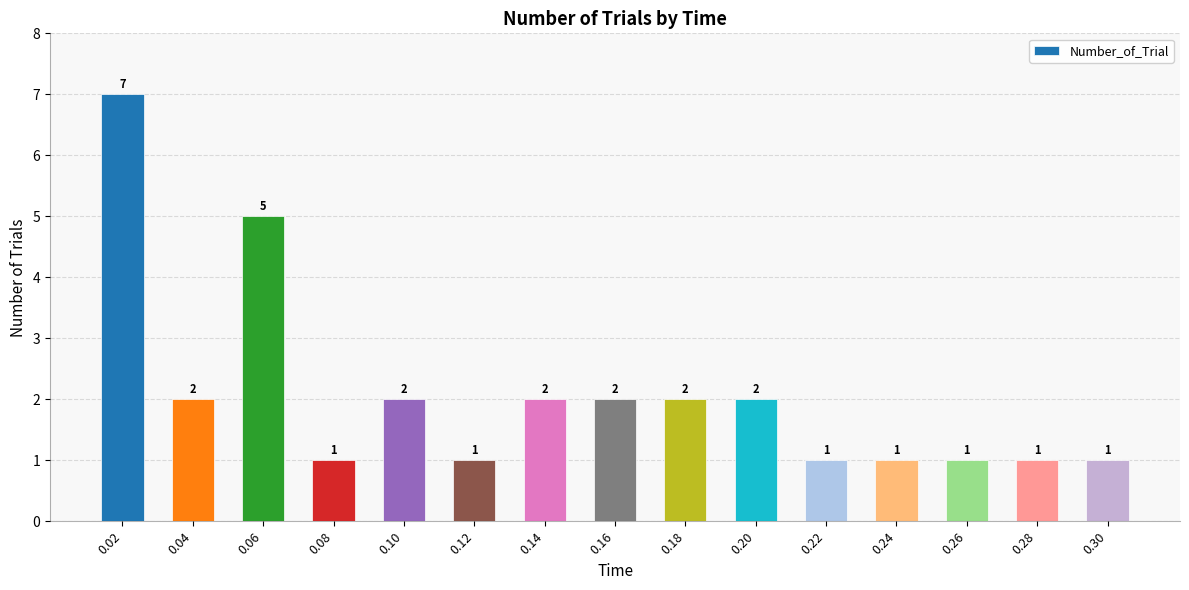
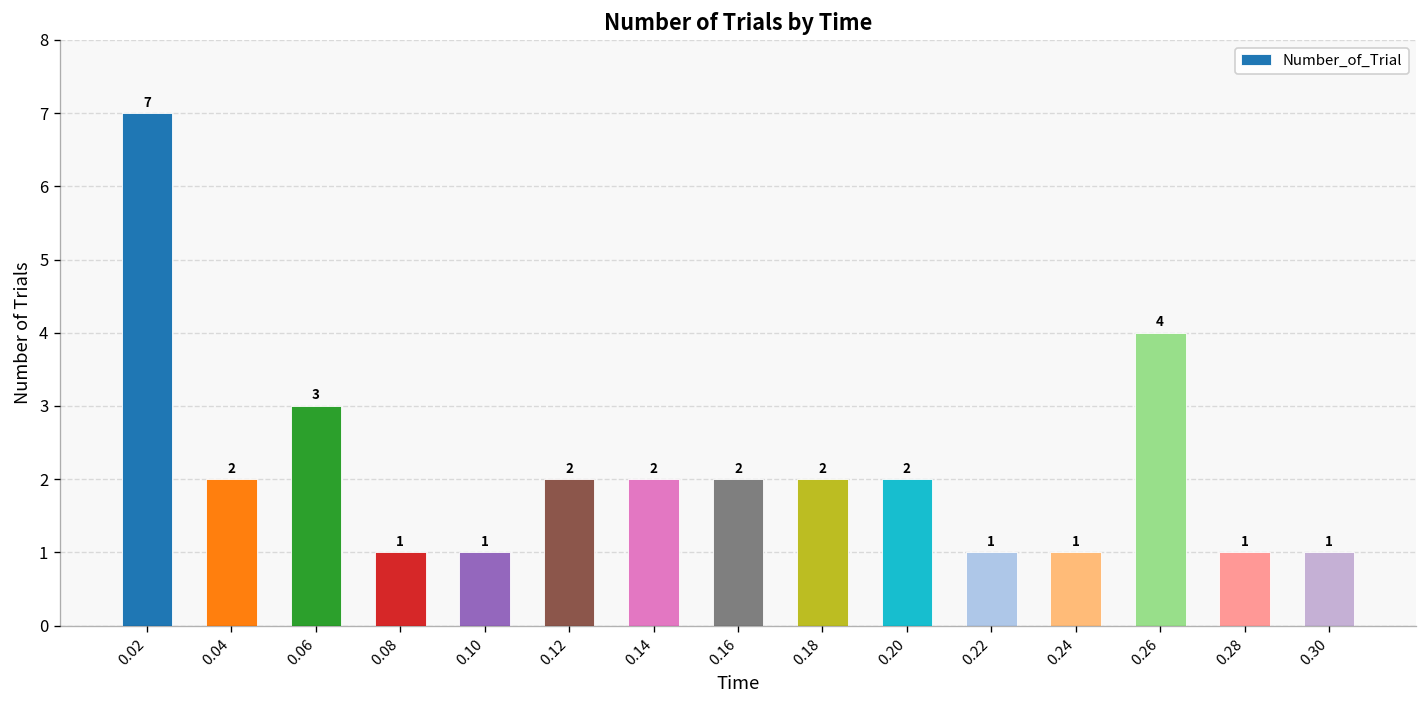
  {
    "0.02": 7,
    "0.04": 2,
-   "0.06": 5,
+   "0.06": 3,
    "0.08": 1,
-   "0.10": 2,
-   "0.12": 1,
+   "0.10": 1,
+   "0.12": 2,
    "0.14": 2,
    "0.16": 2,
    "0.18": 2,
    "0.20": 2,
    "0.22": 1,
    "0.24": 1,
-   "0.26": 1,
+   "0.26": 4,
    "0.28": 1,
    "0.30": 1
  }
